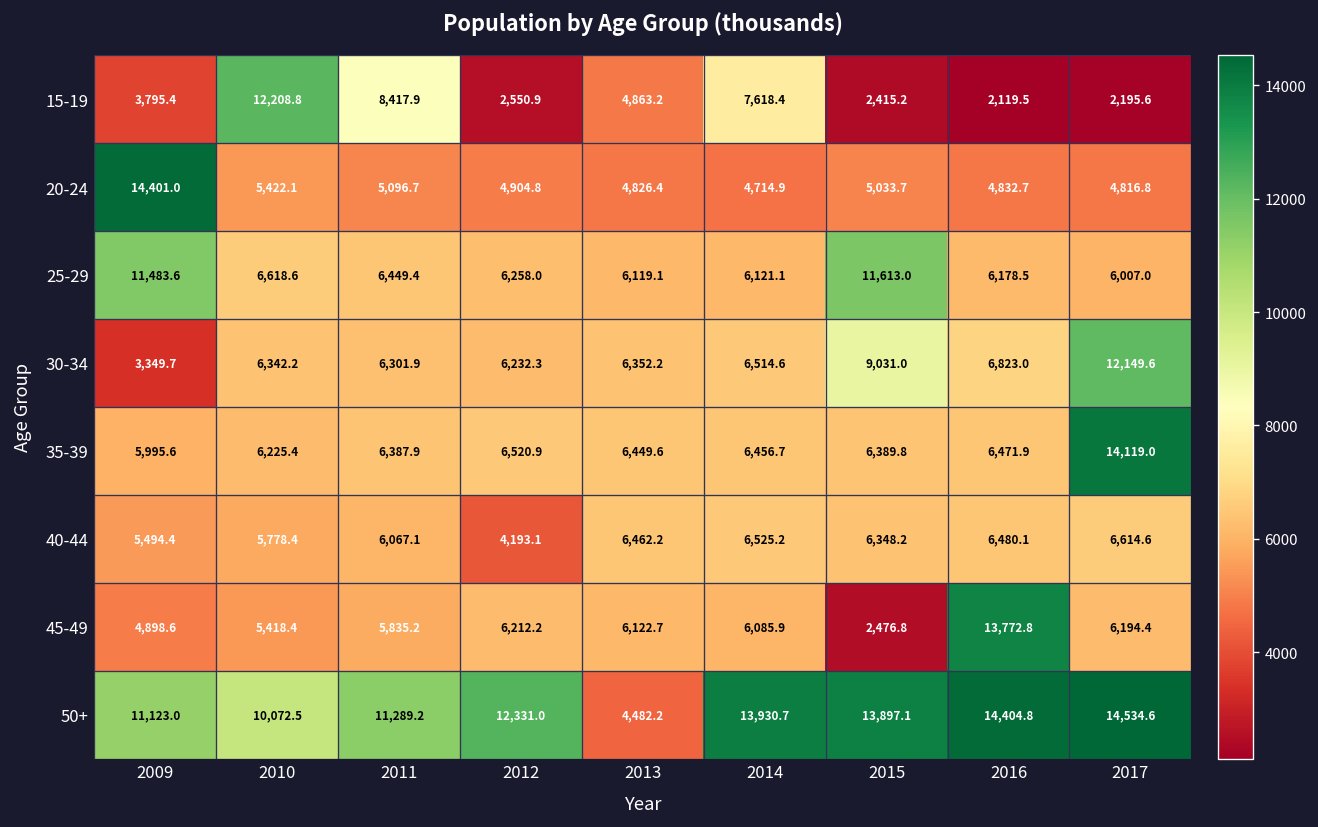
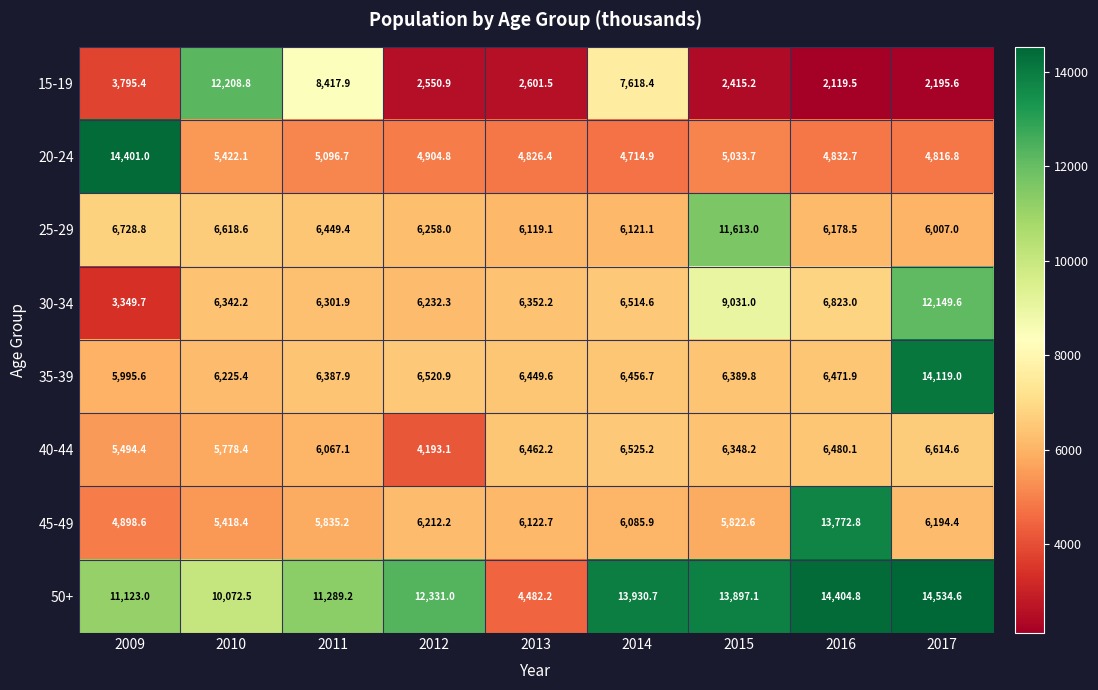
  {
    "15-19": {
      "2009": "3,795.4",
      "2010": "12,208.8",
      "2011": "8,417.9",
      "2012": "2,550.9",
-     "2013": "4,863.2",
+     "2013": "2,601.5",
      "2014": "7,618.4",
      "2015": "2,415.2",
      "2016": "2,119.5",
      "2017": "2,195.6"
    },
    "20-24": {
      "2009": "14,401.0",
      "2010": "5,422.1",
      "2011": "5,096.7",
      "2012": "4,904.8",
      "2013": "4,826.4",
      "2014": "4,714.9",
      "2015": "5,033.7",
      "2016": "4,832.7",
      "2017": "4,816.8"
    },
    "25-29": {
-     "2009": "11,483.6",
+     "2009": "6,728.8",
      "2010": "6,618.6",
      "2011": "6,449.4",
      "2012": "6,258.0",
      "2013": "6,119.1",
      "2014": "6,121.1",
      "2015": "11,613.0",
      "2016": "6,178.5",
      "2017": "6,007.0"
    },
    "30-34": {
      "2009": "3,349.7",
      "2010": "6,342.2",
      "2011": "6,301.9",
      "2012": "6,232.3",
      "2013": "6,352.2",
      "2014": "6,514.6",
      "2015": "9,031.0",
      "2016": "6,823.0",
      "2017": "12,149.6"
    },
    "35-39": {
      "2009": "5,995.6",
      "2010": "6,225.4",
      "2011": "6,387.9",
      "2012": "6,520.9",
      "2013": "6,449.6",
      "2014": "6,456.7",
      "2015": "6,389.8",
      "2016": "6,471.9",
      "2017": "14,119.0"
    },
    "40-44": {
      "2009": "5,494.4",
      "2010": "5,778.4",
      "2011": "6,067.1",
      "2012": "4,193.1",
      "2013": "6,462.2",
      "2014": "6,525.2",
      "2015": "6,348.2",
      "2016": "6,480.1",
      "2017": "6,614.6"
    },
    "45-49": {
      "2009": "4,898.6",
      "2010": "5,418.4",
      "2011": "5,835.2",
      "2012": "6,212.2",
      "2013": "6,122.7",
      "2014": "6,085.9",
-     "2015": "2,476.8",
+     "2015": "5,822.6",
      "2016": "13,772.8",
      "2017": "6,194.4"
    },
    "50+": {
      "2009": "11,123.0",
      "2010": "10,072.5",
      "2011": "11,289.2",
      "2012": "12,331.0",
      "2013": "4,482.2",
      "2014": "13,930.7",
      "2015": "13,897.1",
      "2016": "14,404.8",
      "2017": "14,534.6"
    }
  }
